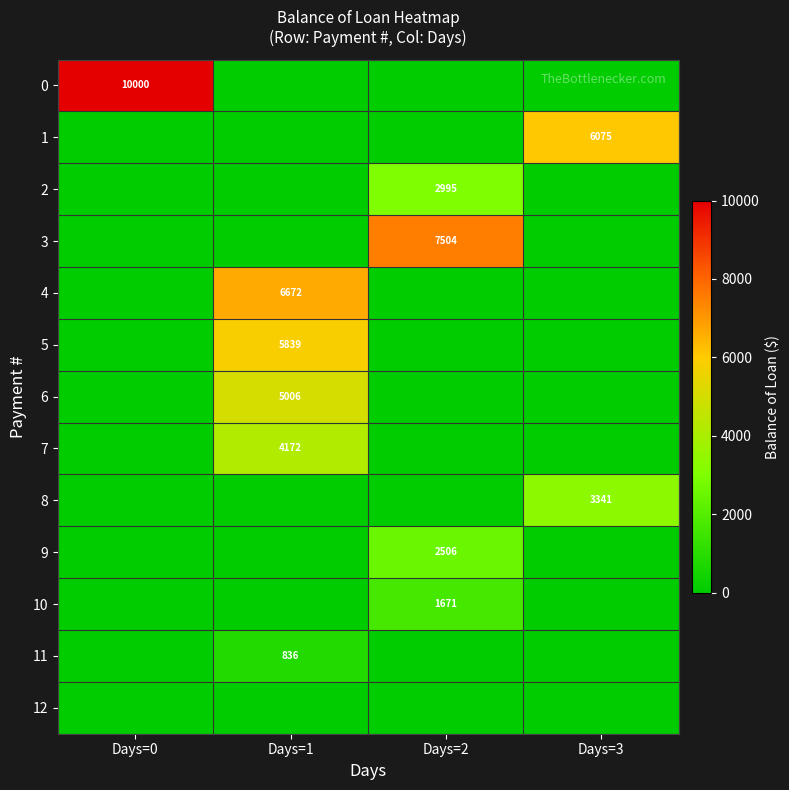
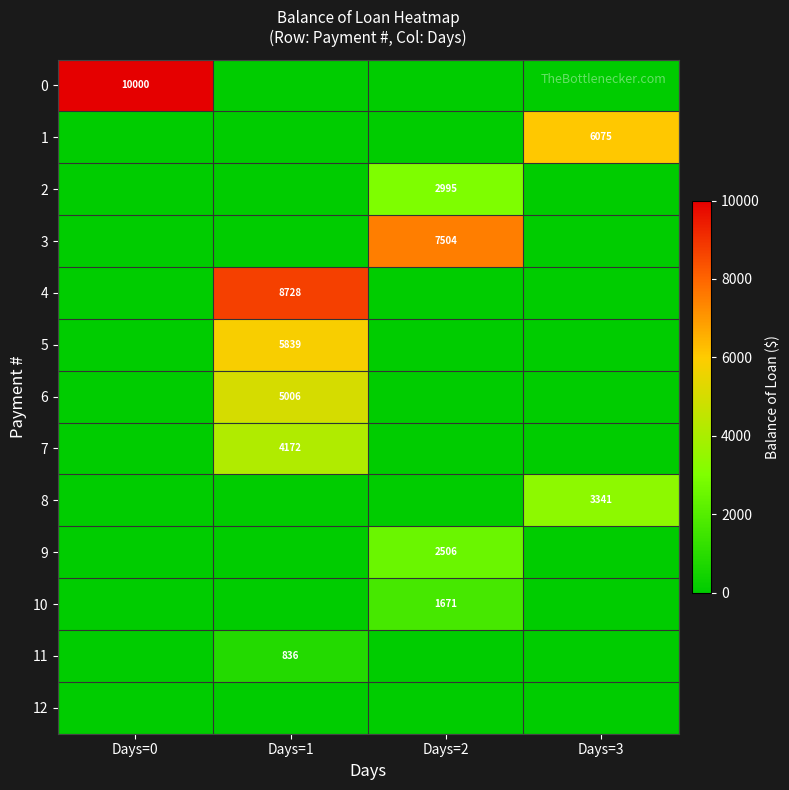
  {
    "0": {
      "Days=0": 10000
    },
    "1": {
      "Days=3": 6075
    },
    "2": {
      "Days=2": 2995
    },
    "3": {
      "Days=2": 7504
    },
    "4": {
-     "Days=1": 6672
+     "Days=1": 8728
    },
    "5": {
      "Days=1": 5839
    },
    "6": {
      "Days=1": 5006
    },
    "7": {
      "Days=1": 4172
    },
    "8": {
      "Days=3": 3341
    },
    "9": {
      "Days=2": 2506
    },
    "10": {
      "Days=2": 1671
    },
    "11": {
      "Days=1": 836
    }
  }
